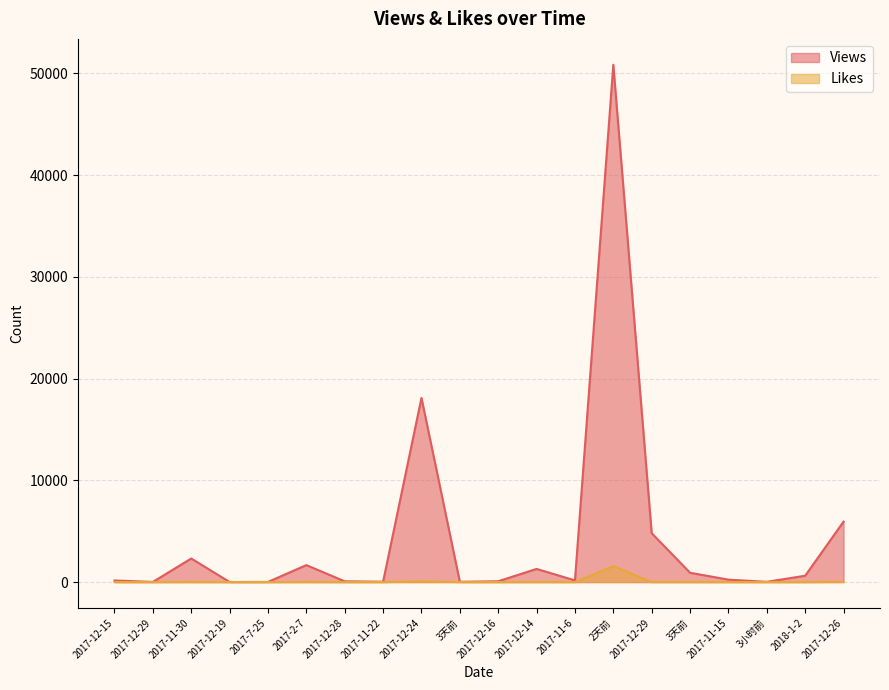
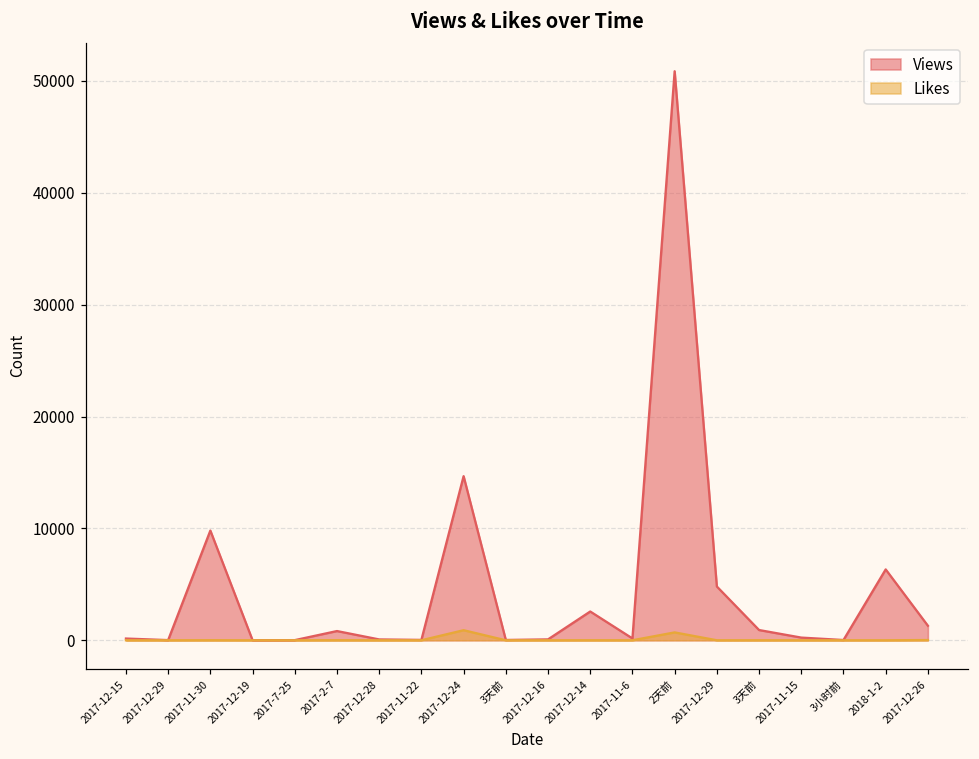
  {
    "Views": {
-     "2017-11-30": 2300,
-     "2017-2-7": 1700,
-     "2017-12-24": 18100,
-     "2017-12-14": 1300,
+     "2017-11-30": 9800,
+     "2017-2-7": 800,
+     "2017-12-24": 14700,
+     "2017-12-14": 2600,
      "2天前": 50900,
-     "2018-1-2": 600,
-     "2017-12-26": 5900
+     "2018-1-2": 6300,
+     "2017-12-26": 1300
    },
    "Likes": {
      "2017-11-30": 0,
      "2017-2-7": 0,
-     "2017-12-24": 100,
+     "2017-12-24": 900,
      "2017-12-14": 0,
-     "2天前": 1600,
+     "2天前": 700,
      "2018-1-2": 0,
      "2017-12-26": 0
    }
  }
